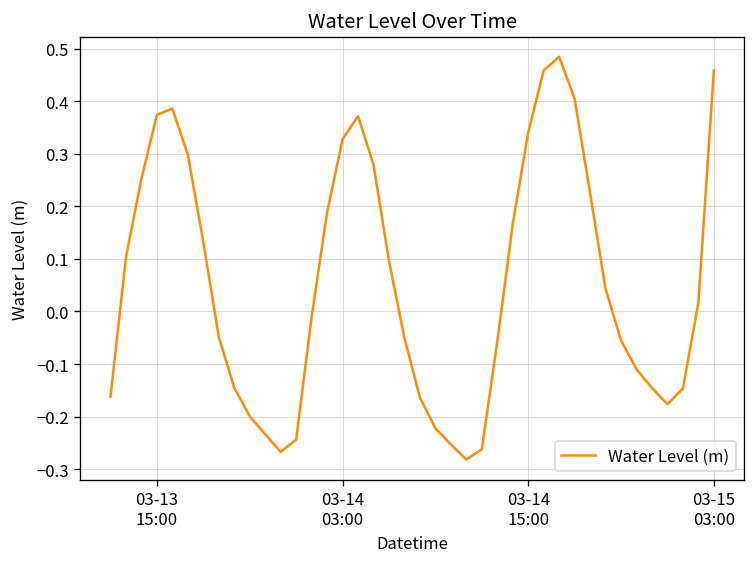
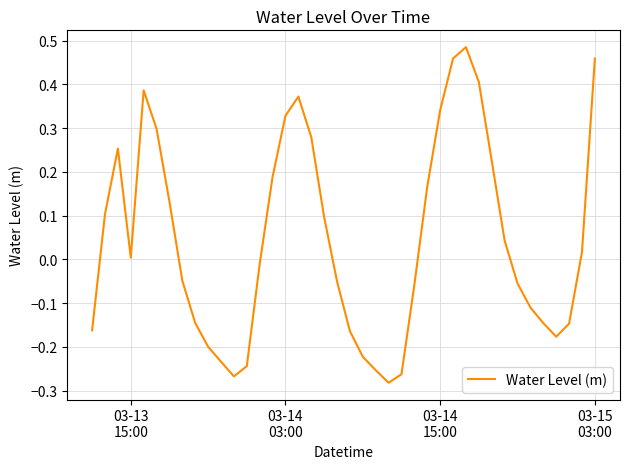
  {
-   "03-13 15:00": 0.37,
+   "03-13 15:00": 0.00,
    "03-14 03:00": 0.33,
    "03-14 15:00": 0.34,
    "03-15 03:00": 0.46
  }
